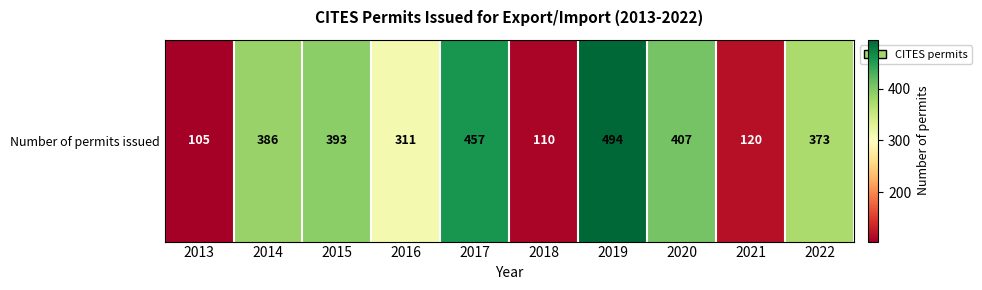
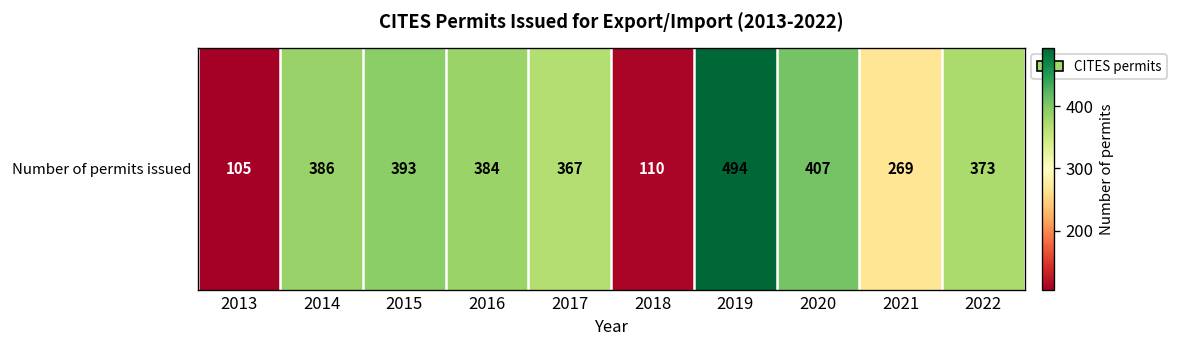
  {
    "Number of permits issued": {
      "2013": 105,
      "2014": 386,
      "2015": 393,
-     "2016": 311,
-     "2017": 457,
+     "2016": 384,
+     "2017": 367,
      "2018": 110,
      "2019": 494,
      "2020": 407,
-     "2021": 120,
+     "2021": 269,
      "2022": 373
    }
  }
